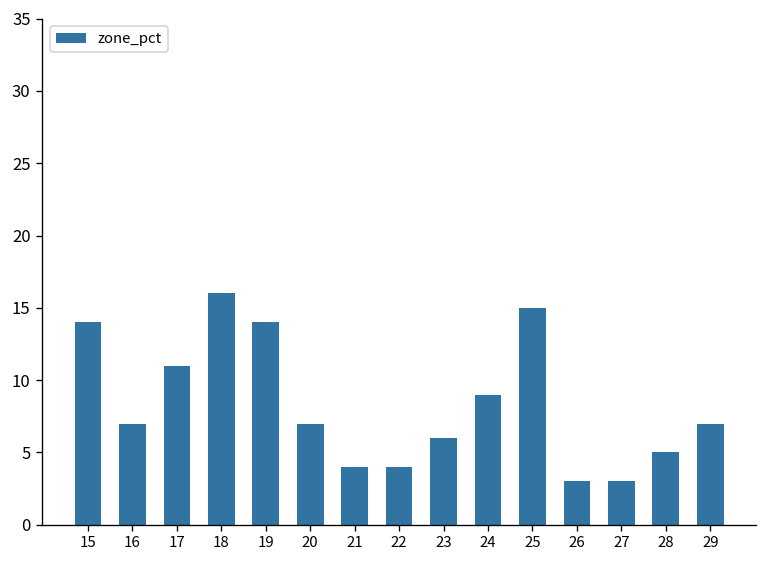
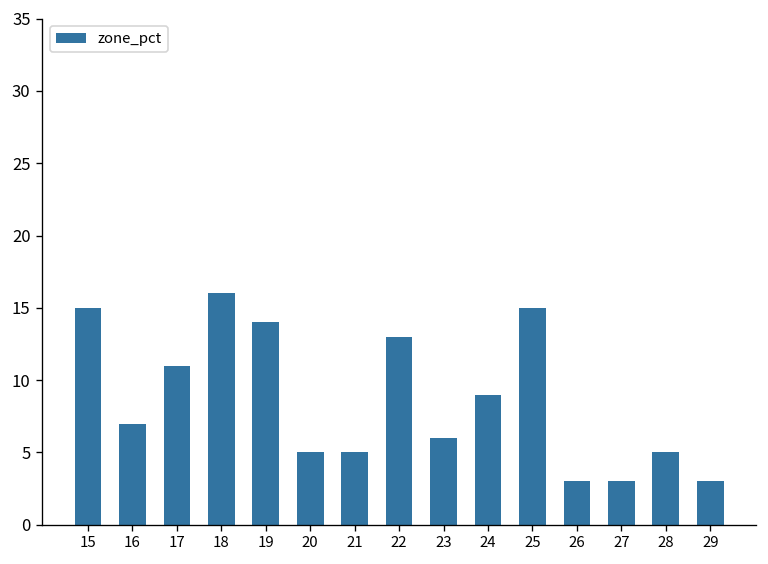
  {
-   "15": 14,
+   "15": 15,
    "16": 7,
    "17": 11,
    "18": 16,
    "19": 14,
-   "20": 7,
-   "21": 4,
-   "22": 4,
+   "20": 5,
+   "21": 5,
+   "22": 13,
    "23": 6,
    "24": 9,
    "25": 15,
    "26": 3,
    "27": 3,
    "28": 5,
-   "29": 7
+   "29": 3
  }
